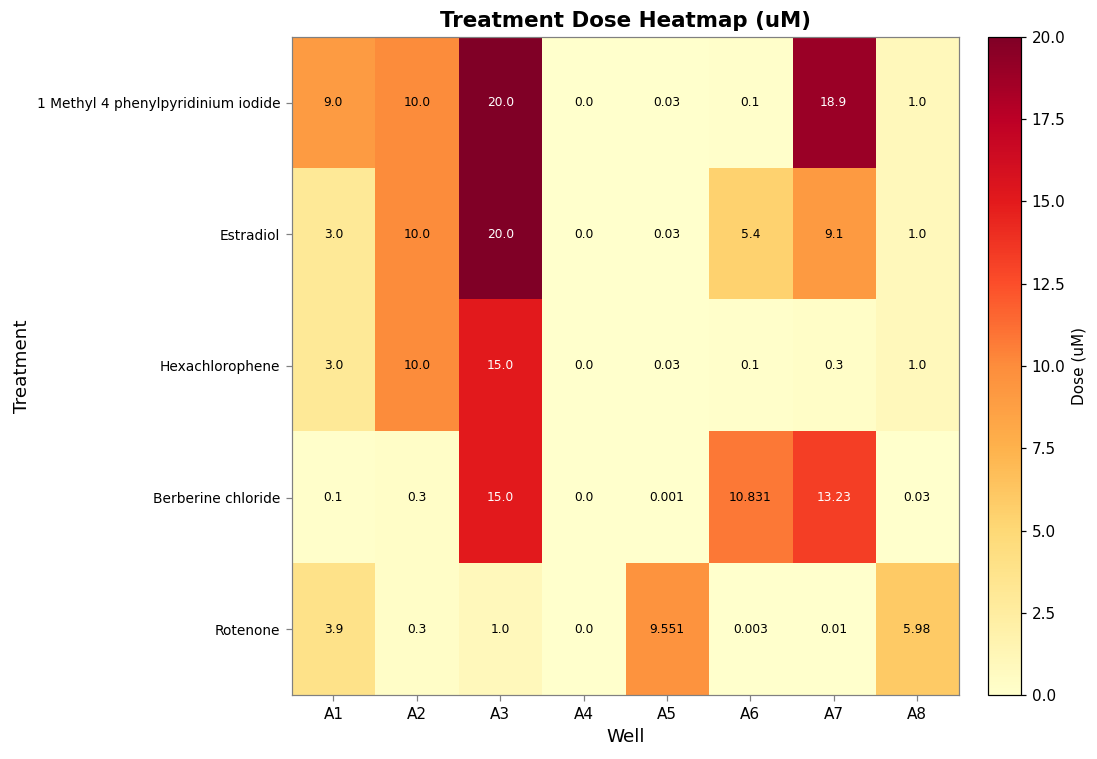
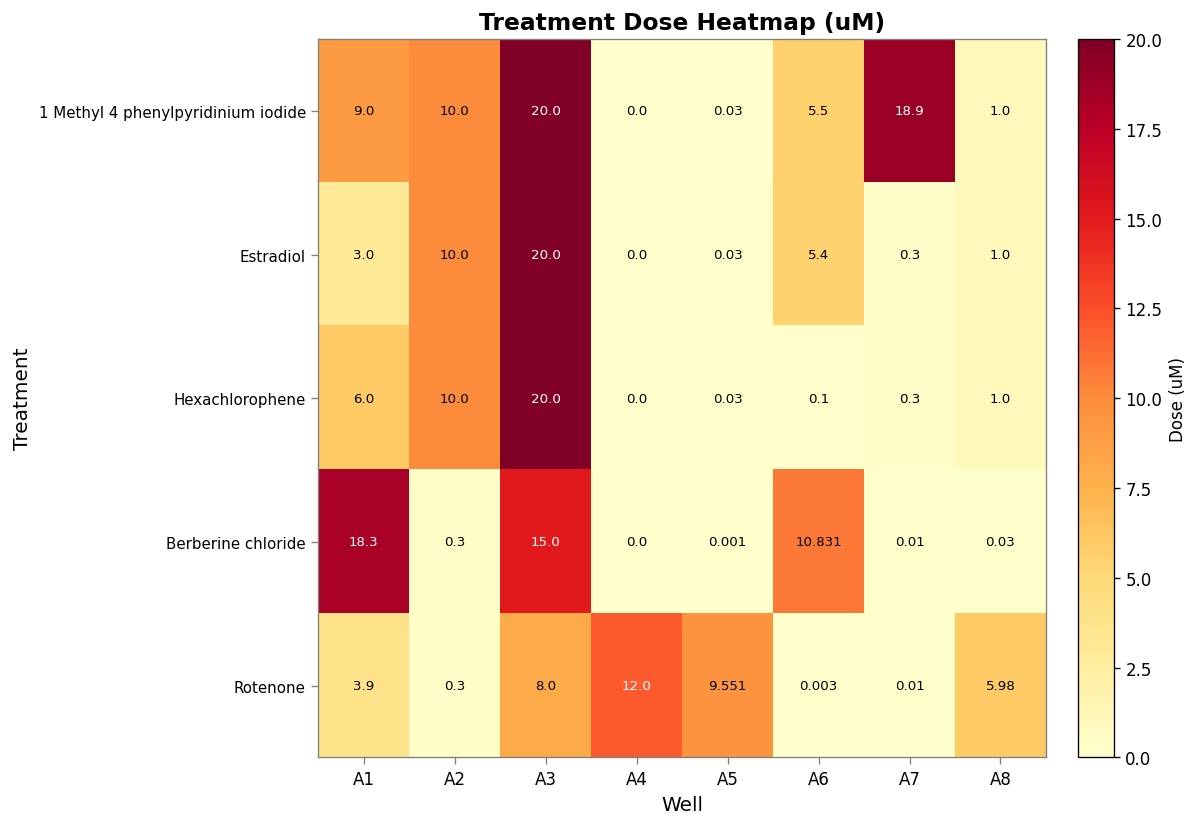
  {
    "1 Methyl 4 phenylpyridinium iodide": {
      "A1": 9.0,
      "A2": 10.0,
      "A3": 20.0,
      "A4": 0.0,
      "A5": 0.03,
-     "A6": 0.1,
+     "A6": 5.5,
      "A7": 18.9,
      "A8": 1.0
    },
    "Estradiol": {
      "A1": 3.0,
      "A2": 10.0,
      "A3": 20.0,
      "A4": 0.0,
      "A5": 0.03,
      "A6": 5.4,
-     "A7": 9.1,
+     "A7": 0.3,
      "A8": 1.0
    },
    "Hexachlorophene": {
-     "A1": 3.0,
+     "A1": 6.0,
      "A2": 10.0,
-     "A3": 15.0,
+     "A3": 20.0,
      "A4": 0.0,
      "A5": 0.03,
      "A6": 0.1,
      "A7": 0.3,
      "A8": 1.0
    },
    "Berberine chloride": {
-     "A1": 0.1,
+     "A1": 18.3,
      "A2": 0.3,
      "A3": 15.0,
      "A4": 0.0,
      "A5": 0.001,
      "A6": 10.831,
-     "A7": 13.23,
+     "A7": 0.01,
      "A8": 0.03
    },
    "Rotenone": {
      "A1": 3.9,
      "A2": 0.3,
-     "A3": 1.0,
-     "A4": 0.0,
+     "A3": 8.0,
+     "A4": 12.0,
      "A5": 9.551,
      "A6": 0.003,
      "A7": 0.01,
      "A8": 5.98
    }
  }
